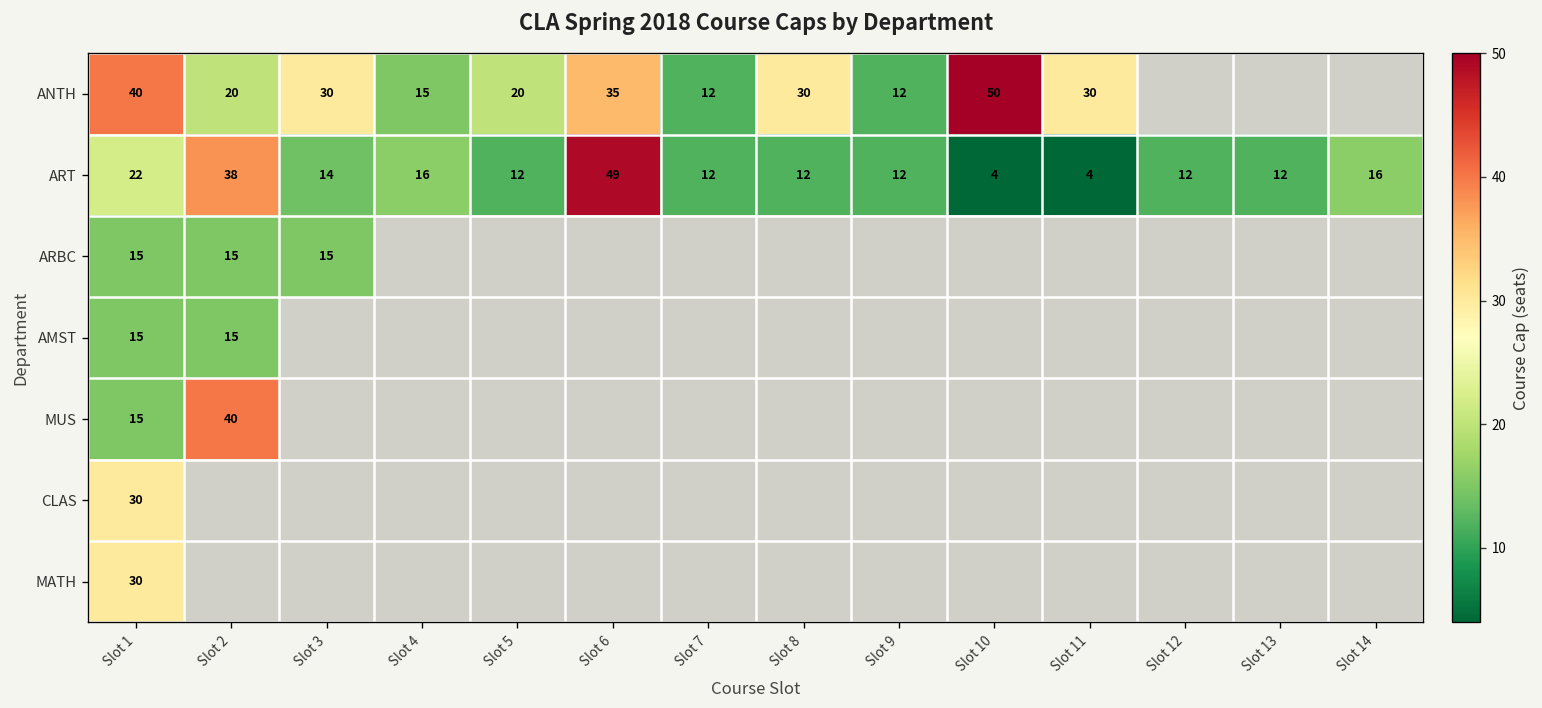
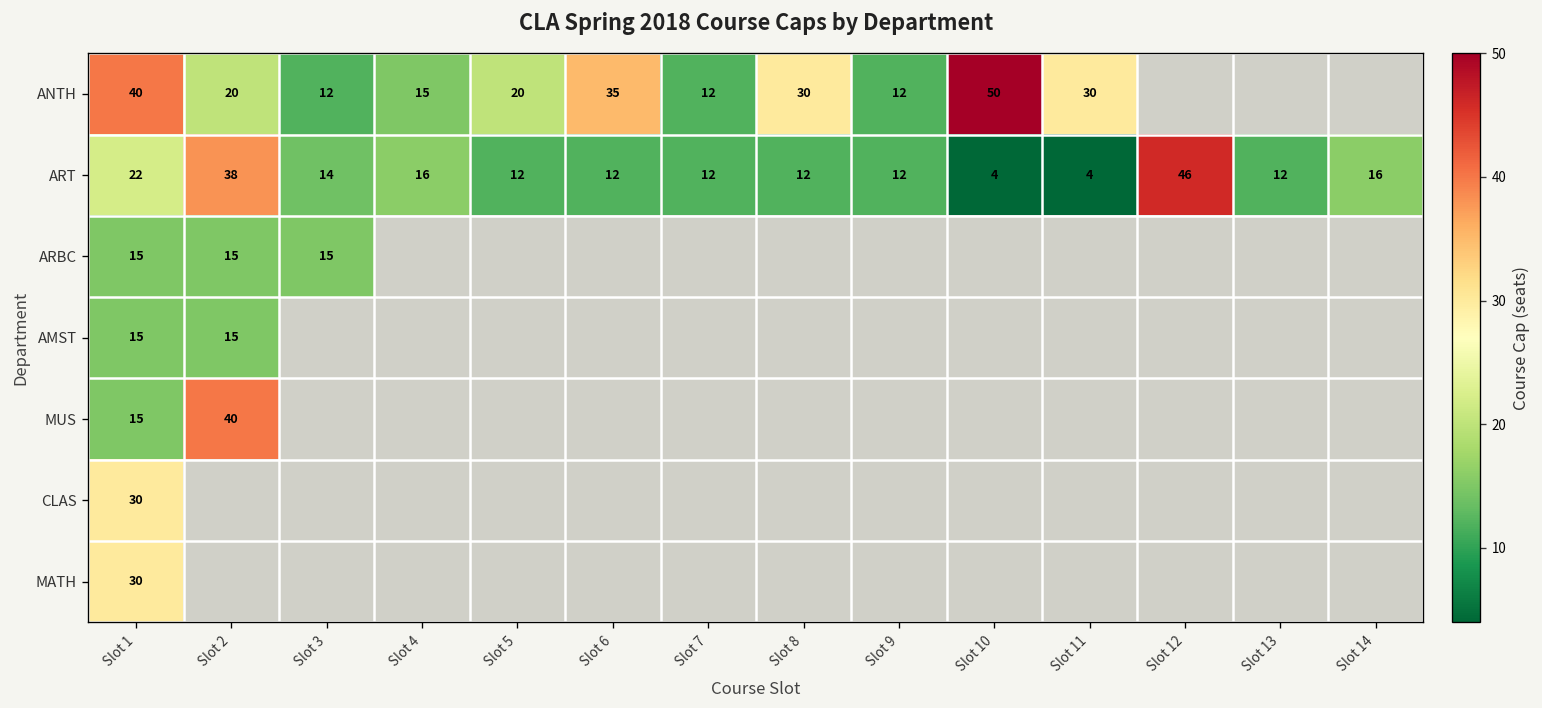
  {
    "ANTH": {
      "Slot 1": 40,
      "Slot 2": 20,
-     "Slot 3": 30,
+     "Slot 3": 12,
      "Slot 4": 15,
      "Slot 5": 20,
      "Slot 6": 35,
      "Slot 7": 12,
      "Slot 8": 30,
      "Slot 9": 12,
      "Slot 10": 50,
      "Slot 11": 30
    },
    "ART": {
      "Slot 1": 22,
      "Slot 2": 38,
      "Slot 3": 14,
      "Slot 4": 16,
      "Slot 5": 12,
-     "Slot 6": 49,
+     "Slot 6": 12,
      "Slot 7": 12,
      "Slot 8": 12,
      "Slot 9": 12,
      "Slot 10": 4,
      "Slot 11": 4,
-     "Slot 12": 12,
+     "Slot 12": 46,
      "Slot 13": 12,
      "Slot 14": 16
    },
    "ARBC": {
      "Slot 1": 15,
      "Slot 2": 15,
      "Slot 3": 15
    },
    "AMST": {
      "Slot 1": 15,
      "Slot 2": 15
    },
    "MUS": {
      "Slot 1": 15,
      "Slot 2": 40
    },
    "CLAS": {
      "Slot 1": 30
    },
    "MATH": {
      "Slot 1": 30
    }
  }
